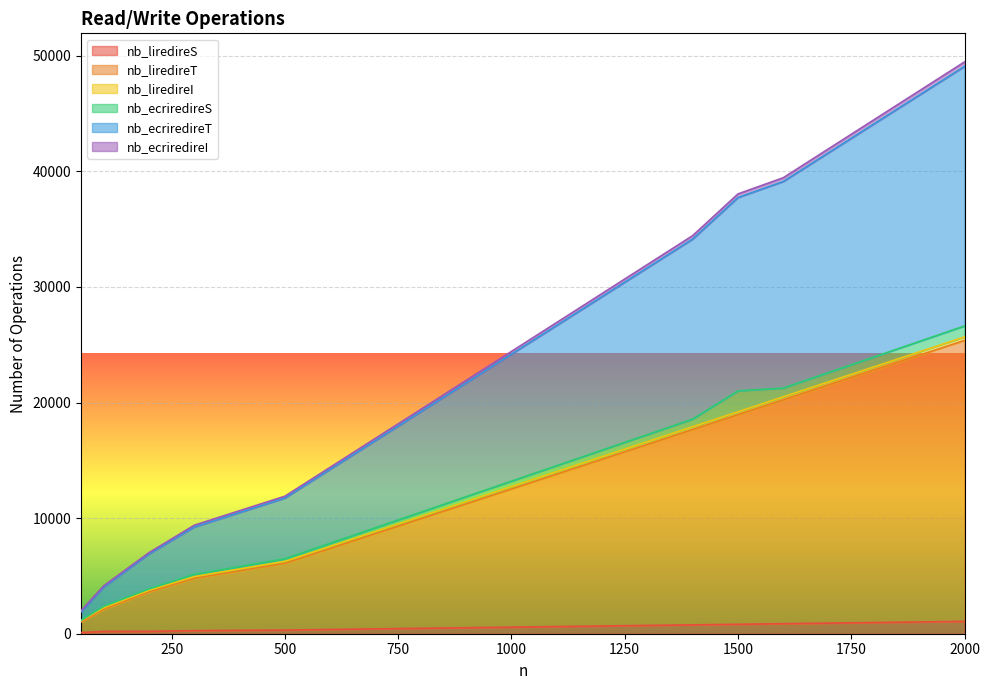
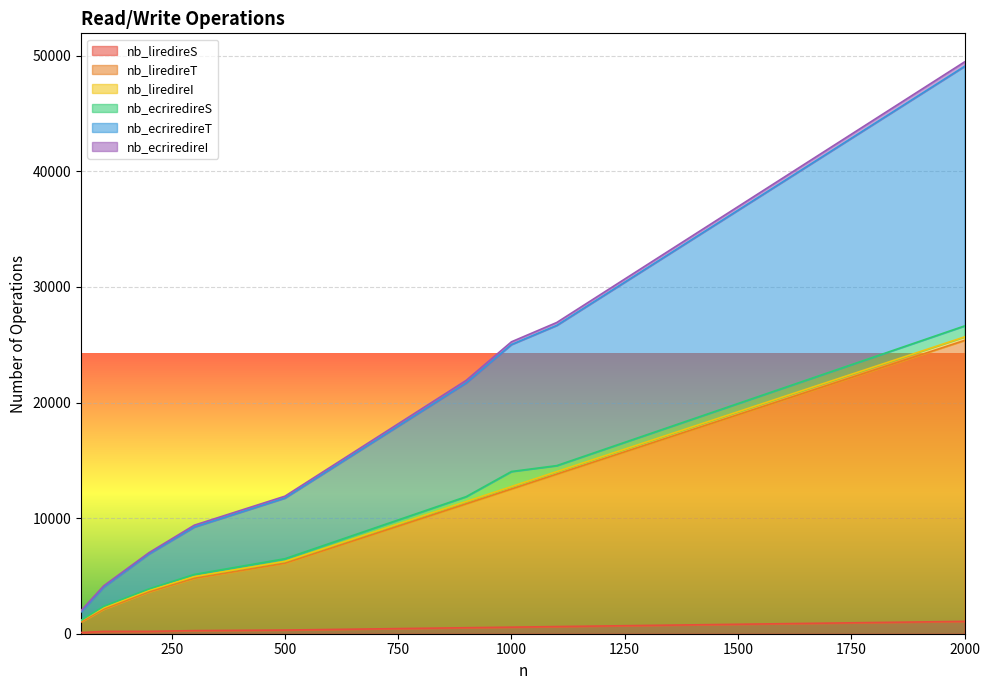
  {
    "nb_liredireI": {
      "1500": 300,
      "2000": 300
    },
    "nb_ecriredireS": {
      "500": 200,
-     "1000": 500,
-     "1500": 1800,
+     "1000": 1300,
+     "1500": 700,
      "2000": 1000
    },
    "nb_ecriredireT": {
      "1000": 11000,
      "1500": 16700,
      "2000": 22500
    },
    "nb_ecriredireI": {
      "1000": 200,
      "1500": 300,
      "2000": 400
    }
  }
